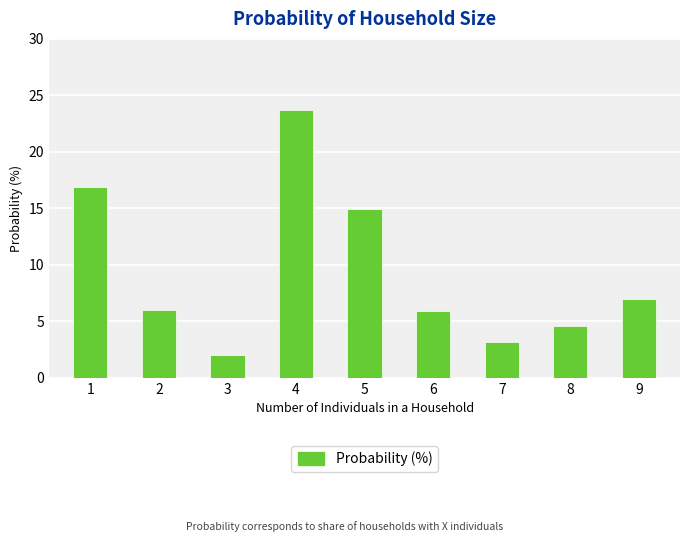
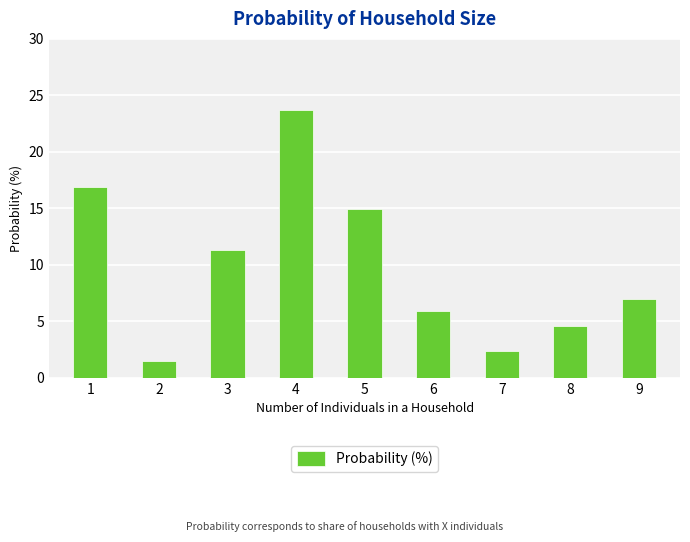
  {
    "1": 16.9,
-   "2": 6.0,
-   "3": 2.0,
+   "2": 1.5,
+   "3": 11.3,
    "4": 23.7,
    "5": 14.9,
    "6": 5.9,
-   "7": 3.2,
+   "7": 2.4,
    "8": 4.6,
    "9": 7.0
  }
